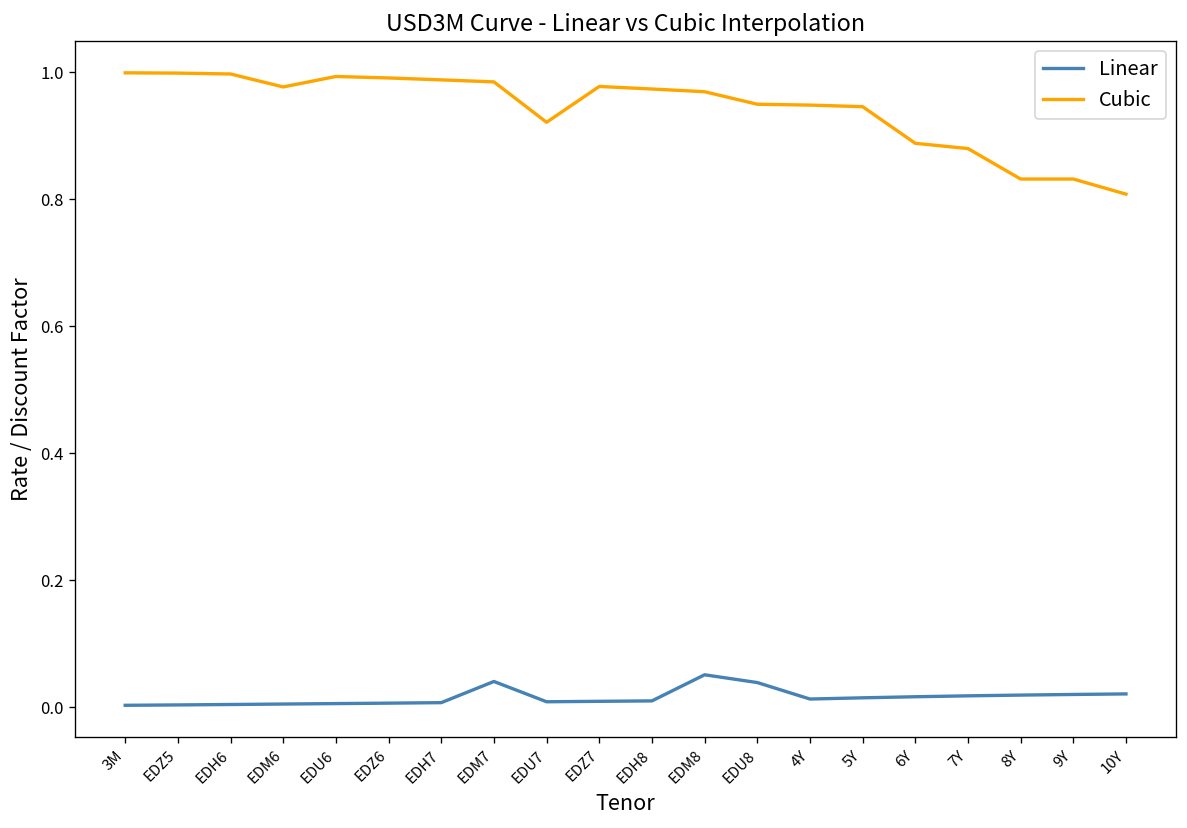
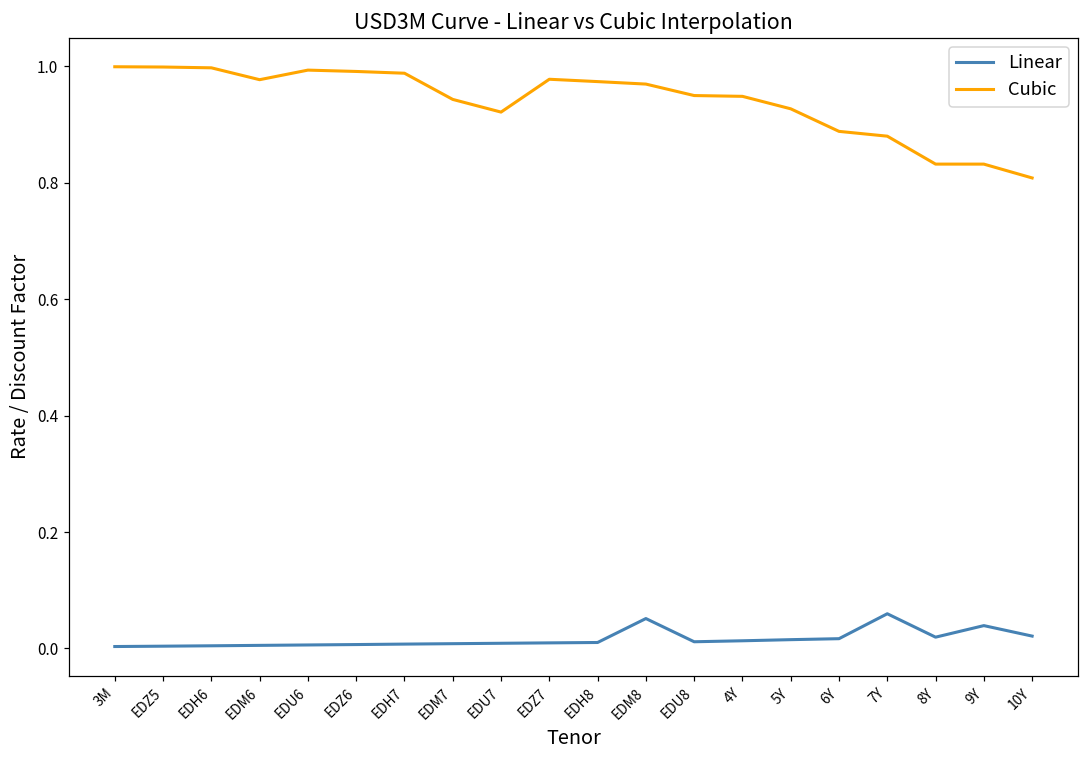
  {
    "Linear": {
      "3M": 0.00,
      "EDZ5": 0.00,
      "EDH6": 0.00,
      "EDM6": 0.01,
      "EDU6": 0.01,
      "EDZ6": 0.01,
      "EDH7": 0.01,
-     "EDM7": 0.04,
+     "EDM7": 0.01,
      "EDU7": 0.01,
      "EDZ7": 0.01,
      "EDH8": 0.01,
      "EDM8": 0.05,
-     "EDU8": 0.04,
+     "EDU8": 0.01,
      "4Y": 0.01,
      "5Y": 0.02,
      "6Y": 0.02,
-     "7Y": 0.02,
+     "7Y": 0.06,
      "8Y": 0.02,
-     "9Y": 0.02,
+     "9Y": 0.04,
      "10Y": 0.02
    },
    "Cubic": {
      "3M": 1.00,
      "EDZ5": 1.00,
      "EDH6": 1.00,
      "EDM6": 0.98,
      "EDU6": 0.99,
      "EDZ6": 0.99,
      "EDH7": 0.99,
-     "EDM7": 0.98,
+     "EDM7": 0.94,
      "EDU7": 0.92,
      "EDZ7": 0.98,
      "EDH8": 0.97,
      "EDM8": 0.97,
      "EDU8": 0.95,
      "4Y": 0.95,
-     "5Y": 0.95,
+     "5Y": 0.93,
      "6Y": 0.89,
      "7Y": 0.88,
      "8Y": 0.83,
      "9Y": 0.83,
      "10Y": 0.81
    }
  }
